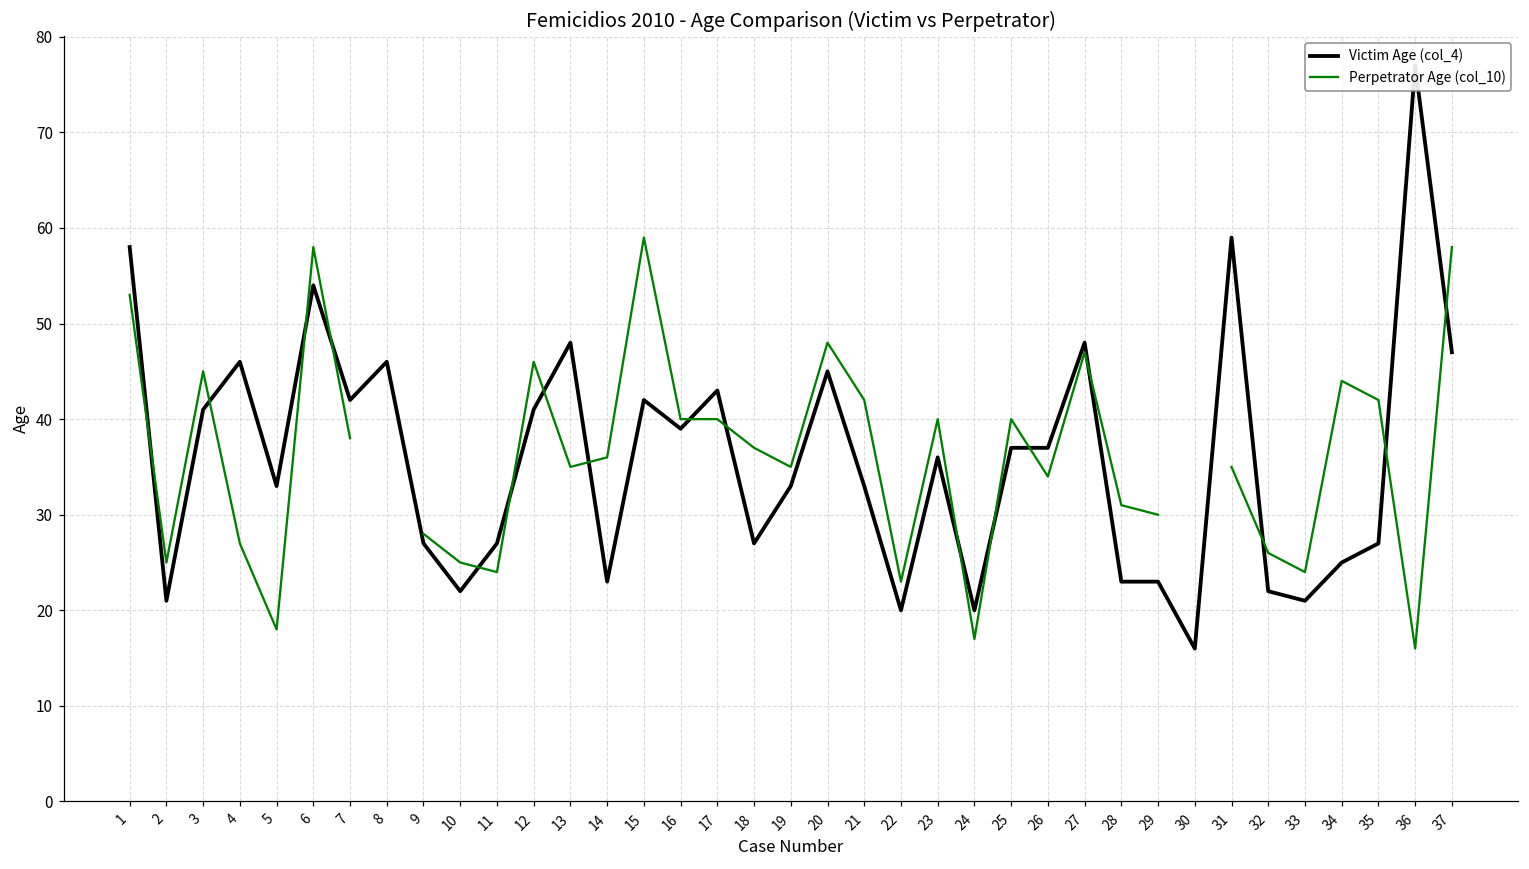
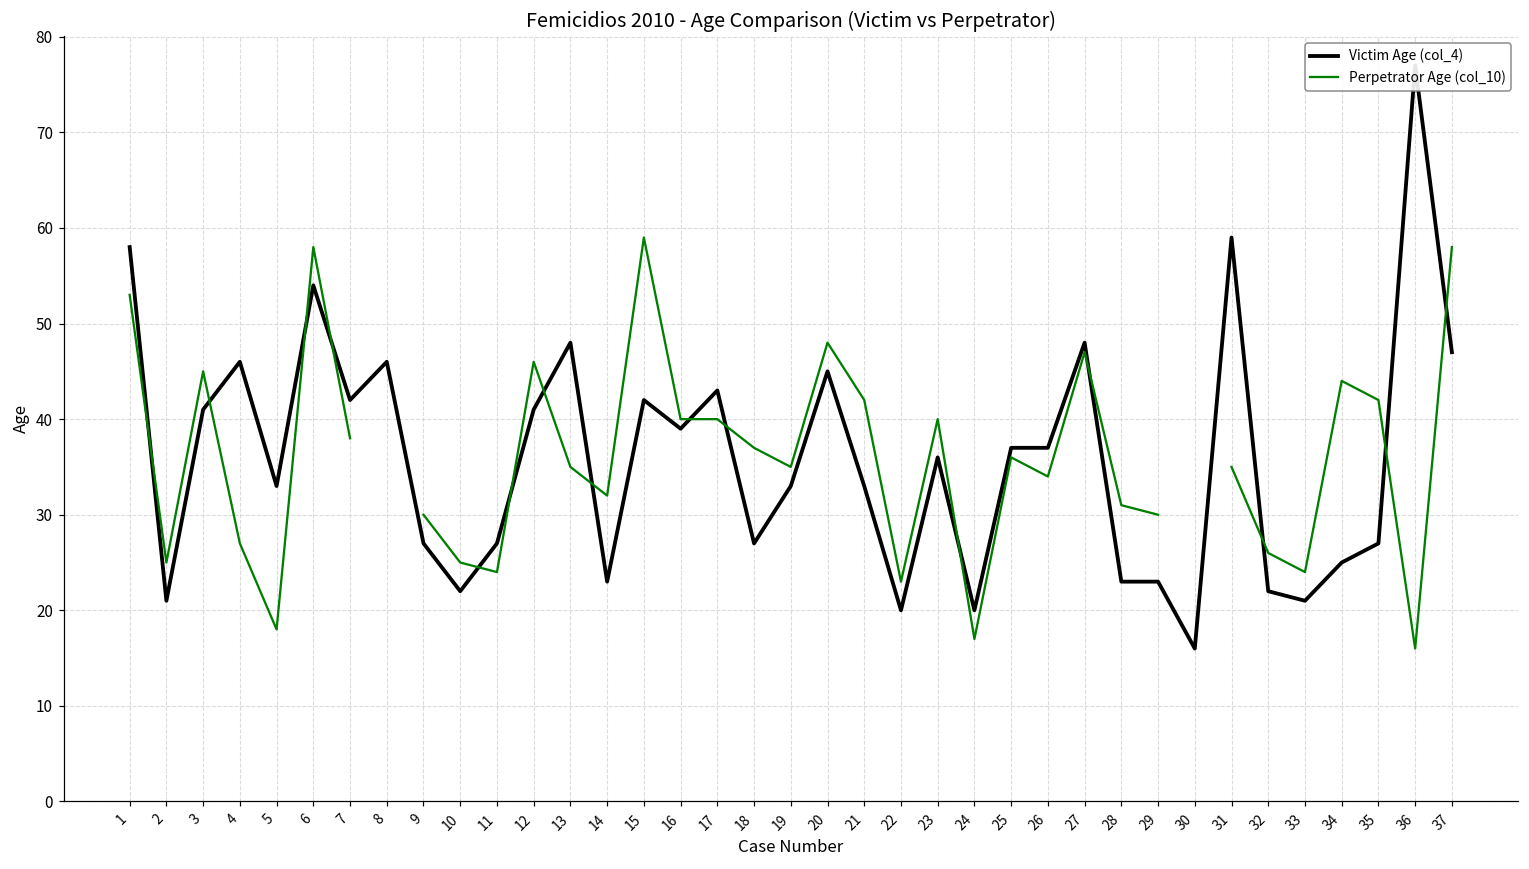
  {
    "Victim Age (col_4)": {
      "1": 58,
      "2": 21,
      "3": 41,
      "4": 46,
      "5": 33,
      "6": 54,
      "7": 42,
      "8": 46,
      "9": 27,
      "10": 22,
      "11": 27,
      "12": 41,
      "13": 48,
      "14": 23,
      "15": 42,
      "16": 39,
      "17": 43,
      "18": 27,
      "19": 33,
      "20": 45,
      "21": 33,
      "22": 20,
      "23": 36,
      "24": 20,
      "25": 37,
      "26": 37,
      "27": 48,
      "28": 23,
      "29": 23,
      "30": 16,
      "31": 59,
      "32": 22,
      "33": 21,
      "34": 25,
      "35": 27,
      "37": 47
    },
    "Perpetrator Age (col_10)": {
      "1": 53,
      "2": 25,
      "3": 45,
      "4": 27,
      "5": 18,
      "6": 58,
      "7": 38,
-     "9": 28,
+     "9": 30,
      "10": 25,
      "11": 24,
      "12": 46,
      "13": 35,
-     "14": 36,
+     "14": 32,
      "15": 59,
      "16": 40,
      "17": 40,
      "18": 37,
      "19": 35,
      "20": 48,
      "21": 42,
      "22": 23,
      "23": 40,
      "24": 17,
-     "25": 40,
+     "25": 36,
      "26": 34,
      "27": 47,
      "28": 31,
      "29": 30,
      "31": 35,
      "32": 26,
      "33": 24,
      "34": 44,
      "35": 42,
      "36": 16,
      "37": 58
    }
  }
